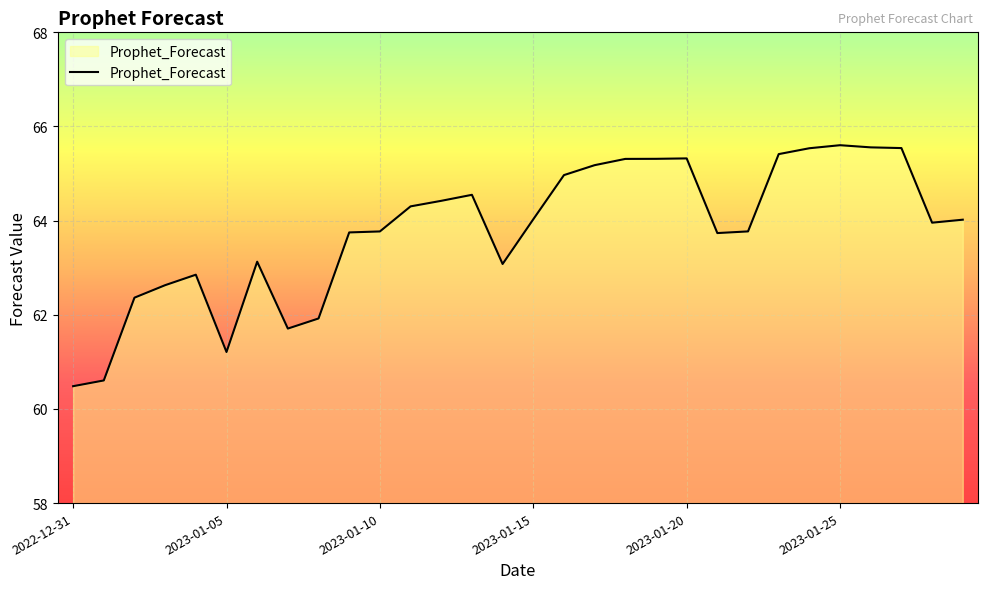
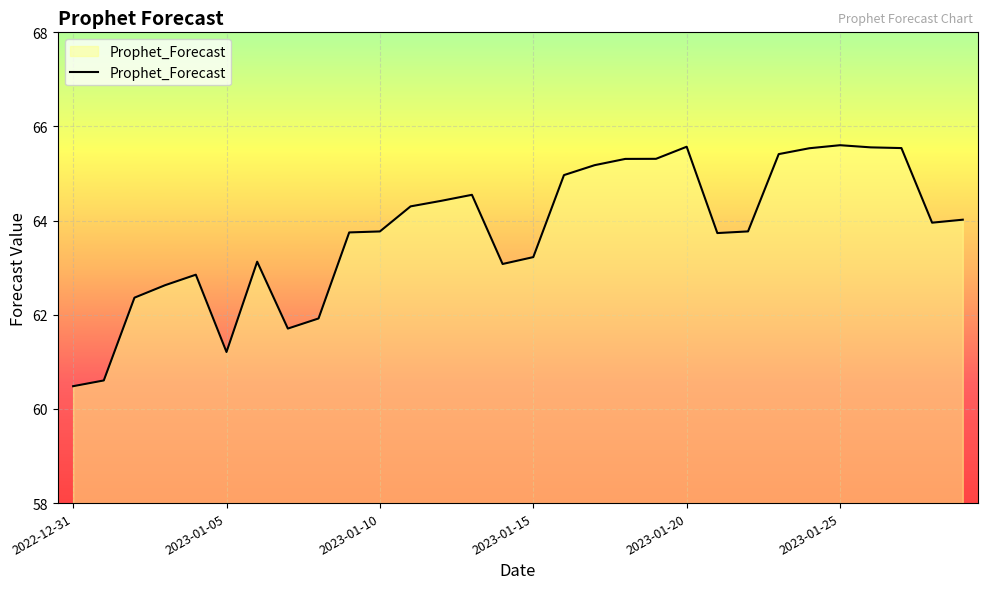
  {
    "2022-12-31": 60.5,
    "2023-01-05": 61.2,
    "2023-01-10": 63.8,
-   "2023-01-15": 64.0,
-   "2023-01-20": 65.3,
+   "2023-01-15": 63.2,
+   "2023-01-20": 65.6,
    "2023-01-25": 65.6
  }
